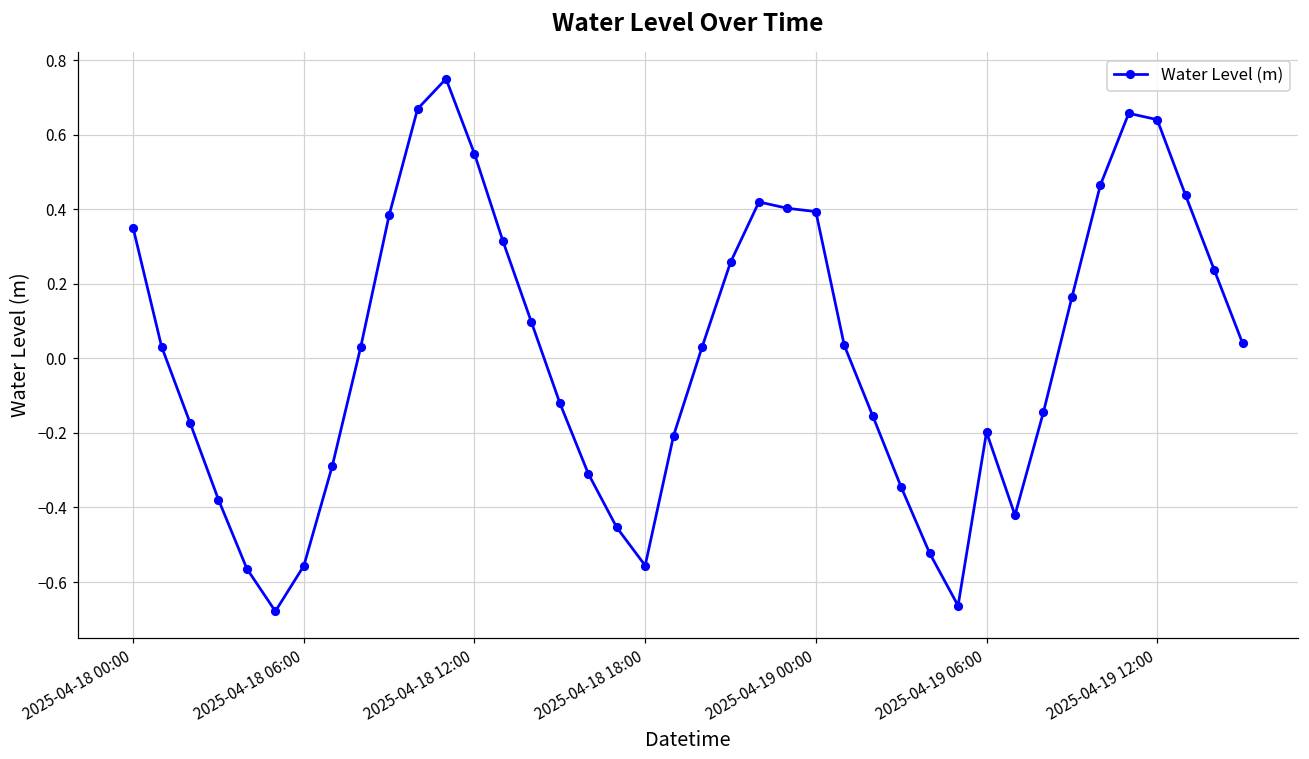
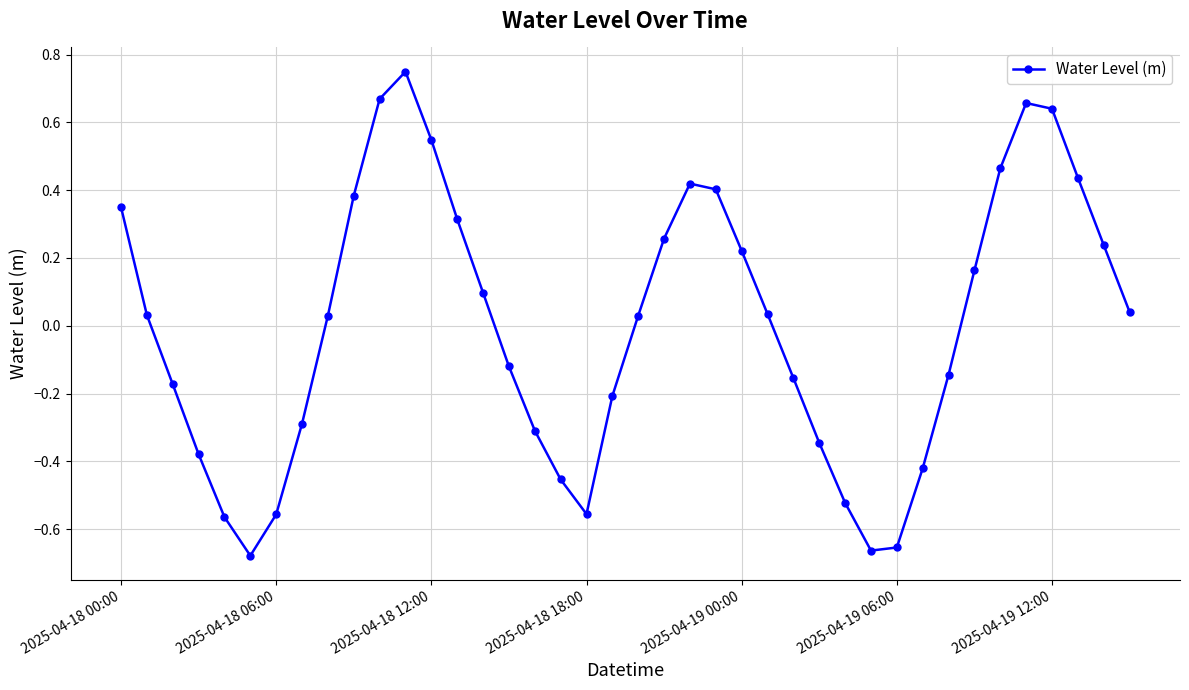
  {
    "2025-04-18 00:00": 0.35,
    "2025-04-18 06:00": -0.56,
    "2025-04-18 12:00": 0.55,
    "2025-04-18 18:00": -0.56,
-   "2025-04-19 00:00": 0.39,
-   "2025-04-19 06:00": -0.20,
+   "2025-04-19 00:00": 0.22,
+   "2025-04-19 06:00": -0.65,
    "2025-04-19 12:00": 0.64
  }
